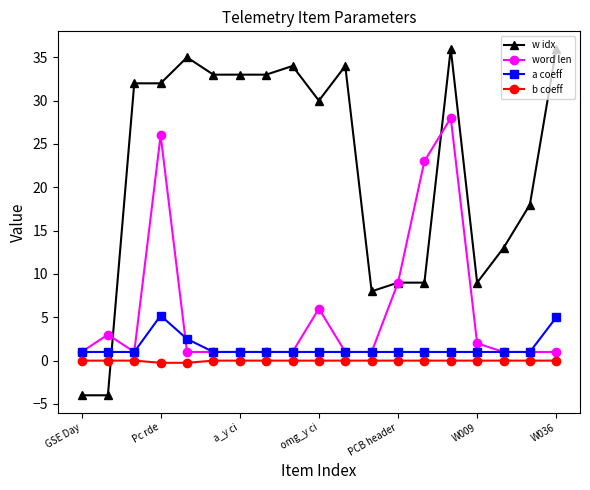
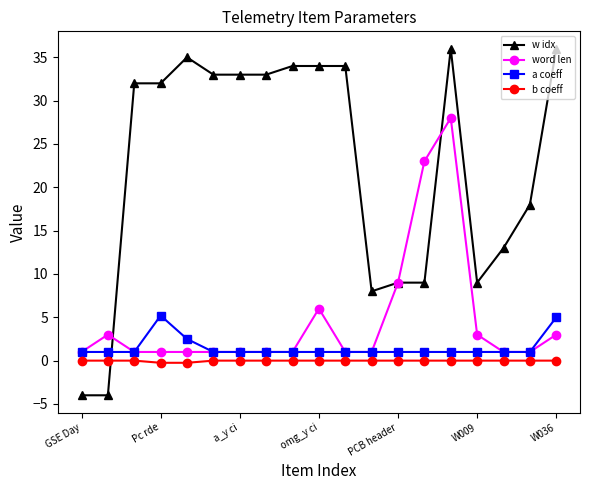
  {
    "w idx": {
      "GSE Day": -4,
      "Pc rde": 32,
      "a_y ci": 33,
-     "omg_y ci": 30,
+     "omg_y ci": 34,
      "W009": 9
    },
    "word len": {
-     "Pc rde": 26,
+     "Pc rde": 1,
      "omg_y ci": 6,
-     "W009": 2,
-     "W036": 1
+     "W009": 3,
+     "W036": 3
    },
    "a coeff": {
      "Pc rde": 5,
      "omg_y ci": 1,
      "PCB header": 1,
      "W009": 1,
      "W036": 5
    },
    "b coeff": {
      "GSE Day": 0,
      "Pc rde": 0,
      "a_y ci": 0,
      "omg_y ci": 0,
      "PCB header": 0,
      "W009": 0,
      "W036": 0
    }
  }
